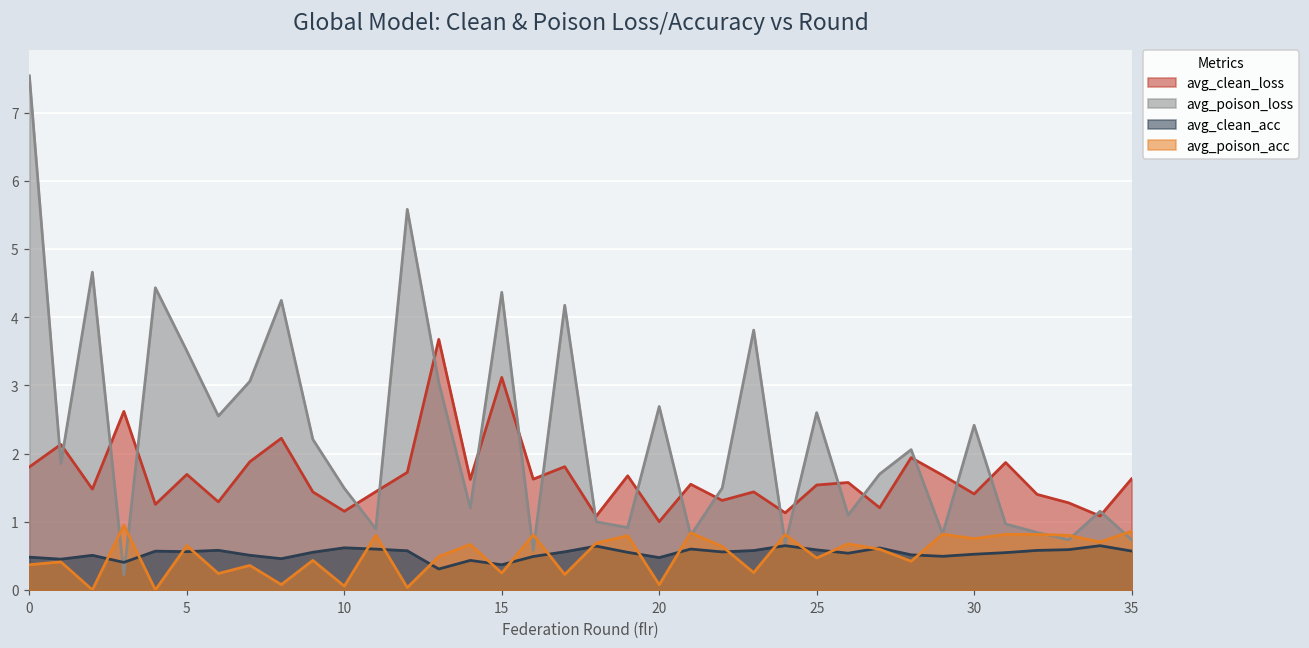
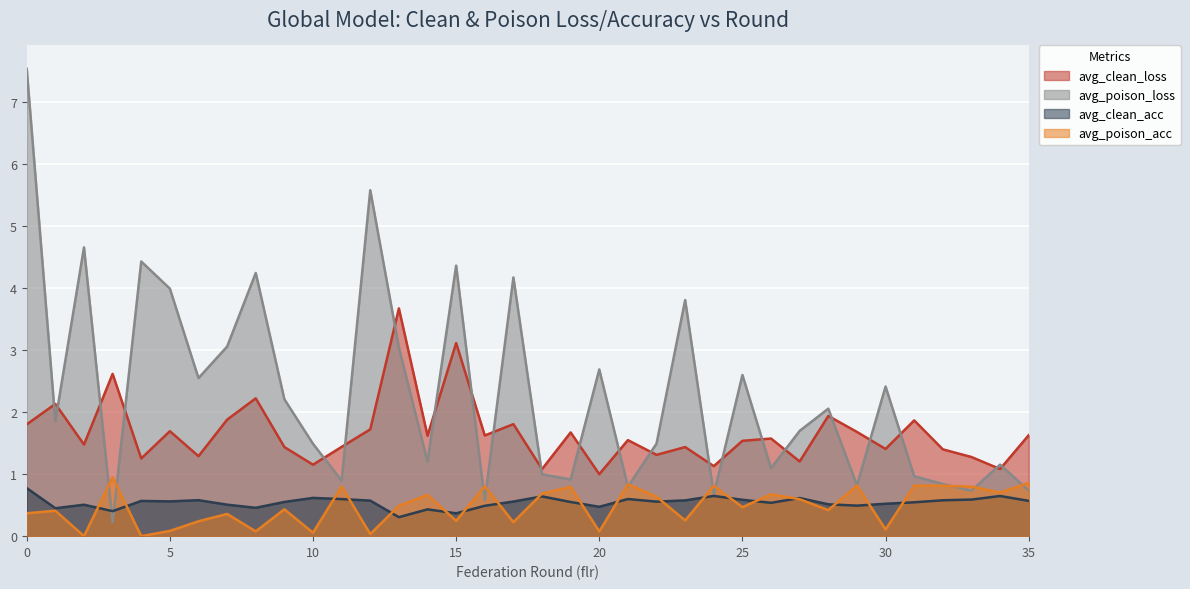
  {
    "avg_clean_loss": {
      "0": 1.8,
      "5": 1.7,
      "10": 1.2,
      "15": 3.1,
      "20": 1.0,
      "25": 1.5,
      "30": 1.4,
      "35": 1.6
    },
    "avg_poison_loss": {
      "0": 7.5,
-     "5": 3.5,
+     "5": 4.0,
      "10": 1.5,
      "15": 4.4,
      "20": 2.7,
      "25": 2.6,
      "30": 2.4,
      "35": 0.7
    },
    "avg_clean_acc": {
-     "0": 0.5,
+     "0": 0.8,
      "5": 0.6,
      "10": 0.6,
      "15": 0.4,
      "20": 0.5,
      "25": 0.6,
      "30": 0.5,
      "35": 0.6
    },
    "avg_poison_acc": {
      "0": 0.4,
-     "5": 0.6,
+     "5": 0.1,
      "10": 0.1,
      "15": 0.2,
      "20": 0.1,
      "25": 0.5,
-     "30": 0.8,
+     "30": 0.1,
      "35": 0.9
    }
  }
